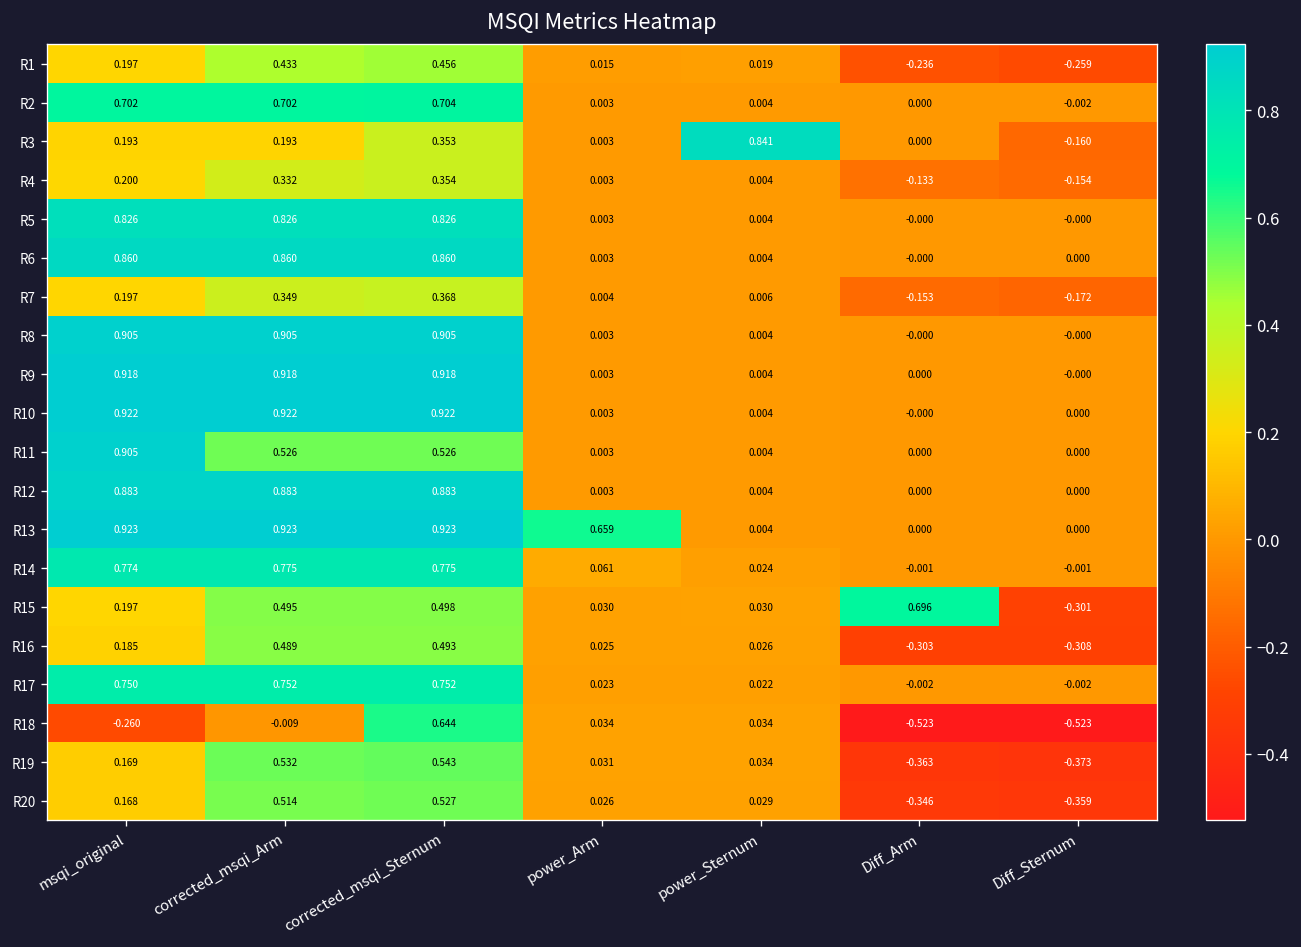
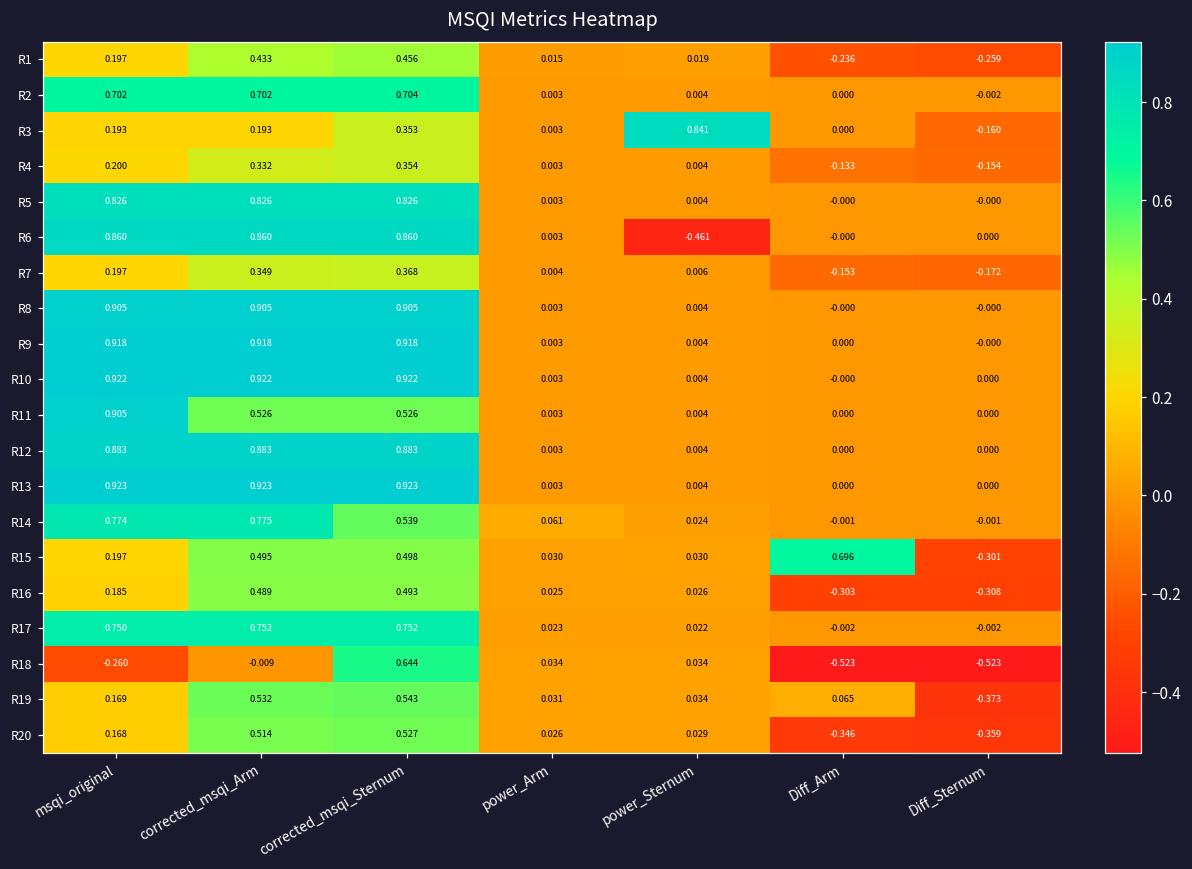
  {
    "R1": {
      "msqi_original": 0.197,
      "corrected_msqi_Arm": 0.433,
      "corrected_msqi_Sternum": 0.456,
      "power_Arm": 0.015,
      "power_Sternum": 0.019,
      "Diff_Arm": -0.236,
      "Diff_Sternum": -0.259
    },
    "R2": {
      "msqi_original": 0.702,
      "corrected_msqi_Arm": 0.702,
      "corrected_msqi_Sternum": 0.704,
      "power_Arm": 0.003,
      "power_Sternum": 0.004,
      "Diff_Arm": 0.000,
      "Diff_Sternum": -0.002
    },
    "R3": {
      "msqi_original": 0.193,
      "corrected_msqi_Arm": 0.193,
      "corrected_msqi_Sternum": 0.353,
      "power_Arm": 0.003,
      "power_Sternum": 0.841,
      "Diff_Arm": 0.000,
      "Diff_Sternum": -0.160
    },
    "R4": {
      "msqi_original": 0.200,
      "corrected_msqi_Arm": 0.332,
      "corrected_msqi_Sternum": 0.354,
      "power_Arm": 0.003,
      "power_Sternum": 0.004,
      "Diff_Arm": -0.133,
      "Diff_Sternum": -0.154
    },
    "R5": {
      "msqi_original": 0.826,
      "corrected_msqi_Arm": 0.826,
      "corrected_msqi_Sternum": 0.826,
      "power_Arm": 0.003,
      "power_Sternum": 0.004,
      "Diff_Arm": -0.000,
      "Diff_Sternum": -0.000
    },
    "R6": {
      "msqi_original": 0.860,
      "corrected_msqi_Arm": 0.860,
      "corrected_msqi_Sternum": 0.860,
      "power_Arm": 0.003,
-     "power_Sternum": 0.004,
+     "power_Sternum": -0.461,
      "Diff_Arm": -0.000,
      "Diff_Sternum": 0.000
    },
    "R7": {
      "msqi_original": 0.197,
      "corrected_msqi_Arm": 0.349,
      "corrected_msqi_Sternum": 0.368,
      "power_Arm": 0.004,
      "power_Sternum": 0.006,
      "Diff_Arm": -0.153,
      "Diff_Sternum": -0.172
    },
    "R8": {
      "msqi_original": 0.905,
      "corrected_msqi_Arm": 0.905,
      "corrected_msqi_Sternum": 0.905,
      "power_Arm": 0.003,
      "power_Sternum": 0.004,
      "Diff_Arm": -0.000,
      "Diff_Sternum": -0.000
    },
    "R9": {
      "msqi_original": 0.918,
      "corrected_msqi_Arm": 0.918,
      "corrected_msqi_Sternum": 0.918,
      "power_Arm": 0.003,
      "power_Sternum": 0.004,
      "Diff_Arm": 0.000,
      "Diff_Sternum": -0.000
    },
    "R10": {
      "msqi_original": 0.922,
      "corrected_msqi_Arm": 0.922,
      "corrected_msqi_Sternum": 0.922,
      "power_Arm": 0.003,
      "power_Sternum": 0.004,
      "Diff_Arm": -0.000,
      "Diff_Sternum": 0.000
    },
    "R11": {
      "msqi_original": 0.905,
      "corrected_msqi_Arm": 0.526,
      "corrected_msqi_Sternum": 0.526,
      "power_Arm": 0.003,
      "power_Sternum": 0.004,
      "Diff_Arm": 0.000,
      "Diff_Sternum": 0.000
    },
    "R12": {
      "msqi_original": 0.883,
      "corrected_msqi_Arm": 0.883,
      "corrected_msqi_Sternum": 0.883,
      "power_Arm": 0.003,
      "power_Sternum": 0.004,
      "Diff_Arm": 0.000,
      "Diff_Sternum": 0.000
    },
    "R13": {
      "msqi_original": 0.923,
      "corrected_msqi_Arm": 0.923,
      "corrected_msqi_Sternum": 0.923,
-     "power_Arm": 0.659,
+     "power_Arm": 0.003,
      "power_Sternum": 0.004,
      "Diff_Arm": 0.000,
      "Diff_Sternum": 0.000
    },
    "R14": {
      "msqi_original": 0.774,
      "corrected_msqi_Arm": 0.775,
-     "corrected_msqi_Sternum": 0.775,
+     "corrected_msqi_Sternum": 0.539,
      "power_Arm": 0.061,
      "power_Sternum": 0.024,
      "Diff_Arm": -0.001,
      "Diff_Sternum": -0.001
    },
    "R15": {
      "msqi_original": 0.197,
      "corrected_msqi_Arm": 0.495,
      "corrected_msqi_Sternum": 0.498,
      "power_Arm": 0.030,
      "power_Sternum": 0.030,
      "Diff_Arm": 0.696,
      "Diff_Sternum": -0.301
    },
    "R16": {
      "msqi_original": 0.185,
      "corrected_msqi_Arm": 0.489,
      "corrected_msqi_Sternum": 0.493,
      "power_Arm": 0.025,
      "power_Sternum": 0.026,
      "Diff_Arm": -0.303,
      "Diff_Sternum": -0.308
    },
    "R17": {
      "msqi_original": 0.750,
      "corrected_msqi_Arm": 0.752,
      "corrected_msqi_Sternum": 0.752,
      "power_Arm": 0.023,
      "power_Sternum": 0.022,
      "Diff_Arm": -0.002,
      "Diff_Sternum": -0.002
    },
    "R18": {
      "msqi_original": -0.260,
      "corrected_msqi_Arm": -0.009,
      "corrected_msqi_Sternum": 0.644,
      "power_Arm": 0.034,
      "power_Sternum": 0.034,
      "Diff_Arm": -0.523,
      "Diff_Sternum": -0.523
    },
    "R19": {
      "msqi_original": 0.169,
      "corrected_msqi_Arm": 0.532,
      "corrected_msqi_Sternum": 0.543,
      "power_Arm": 0.031,
      "power_Sternum": 0.034,
-     "Diff_Arm": -0.363,
+     "Diff_Arm": 0.065,
      "Diff_Sternum": -0.373
    },
    "R20": {
      "msqi_original": 0.168,
      "corrected_msqi_Arm": 0.514,
      "corrected_msqi_Sternum": 0.527,
      "power_Arm": 0.026,
      "power_Sternum": 0.029,
      "Diff_Arm": -0.346,
      "Diff_Sternum": -0.359
    }
  }
